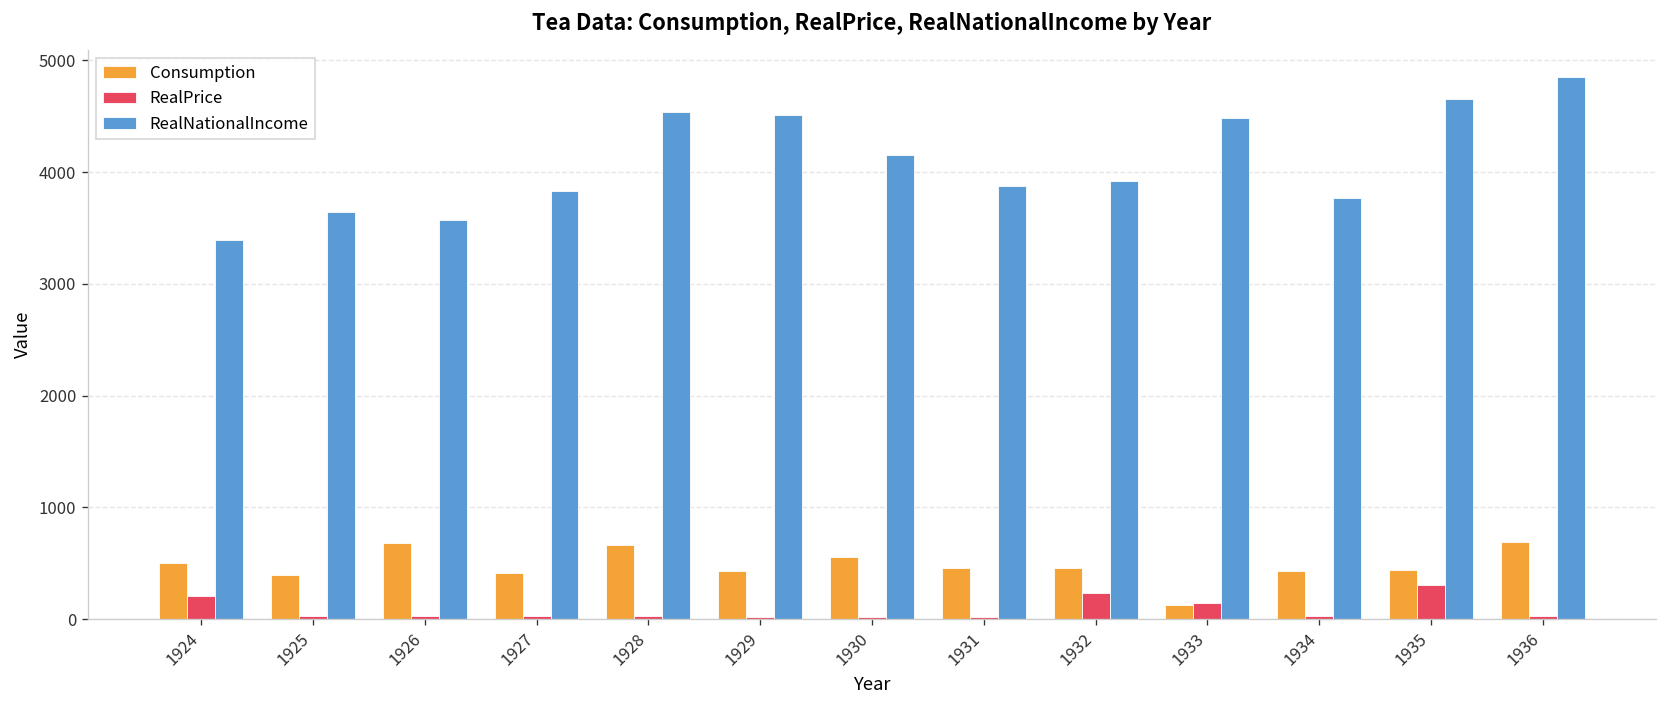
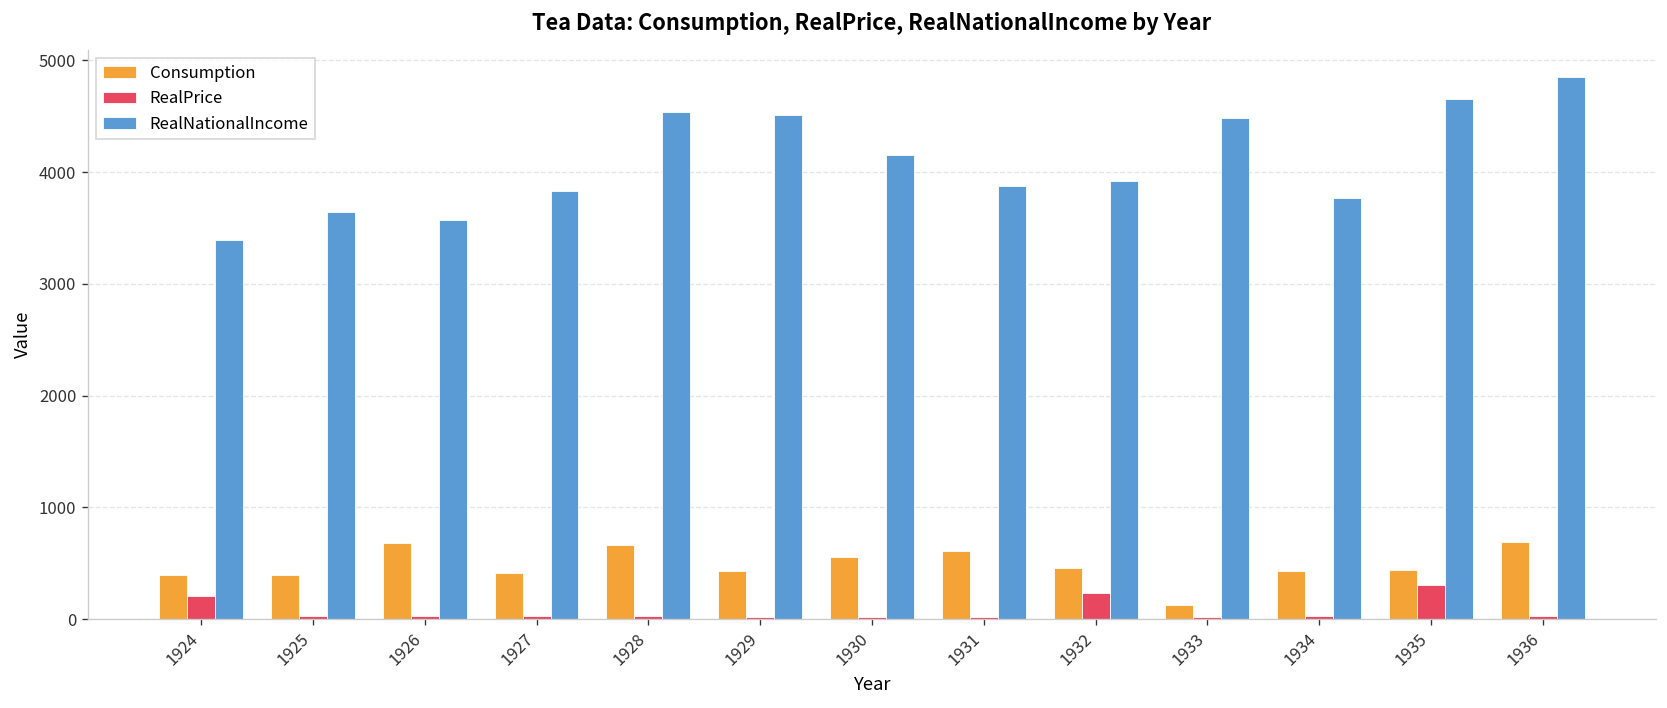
  {
    "Consumption": {
-     "1924": 500,
+     "1924": 400,
      "1925": 400,
      "1926": 700,
      "1927": 400,
      "1928": 700,
      "1929": 400,
      "1930": 600,
-     "1931": 500,
+     "1931": 600,
      "1932": 500,
      "1933": 100,
      "1934": 400,
      "1935": 400,
      "1936": 700
    },
    "RealPrice": {
      "1924": 200,
      "1932": 200,
-     "1933": 100,
+     "1933": 0,
      "1935": 300
    },
    "RealNationalIncome": {
      "1924": 3400,
      "1925": 3600,
      "1926": 3600,
      "1927": 3800,
      "1928": 4500,
      "1929": 4500,
      "1930": 4200,
      "1931": 3900,
      "1932": 3900,
      "1933": 4500,
      "1934": 3800,
      "1935": 4700,
      "1936": 4900
    }
  }
